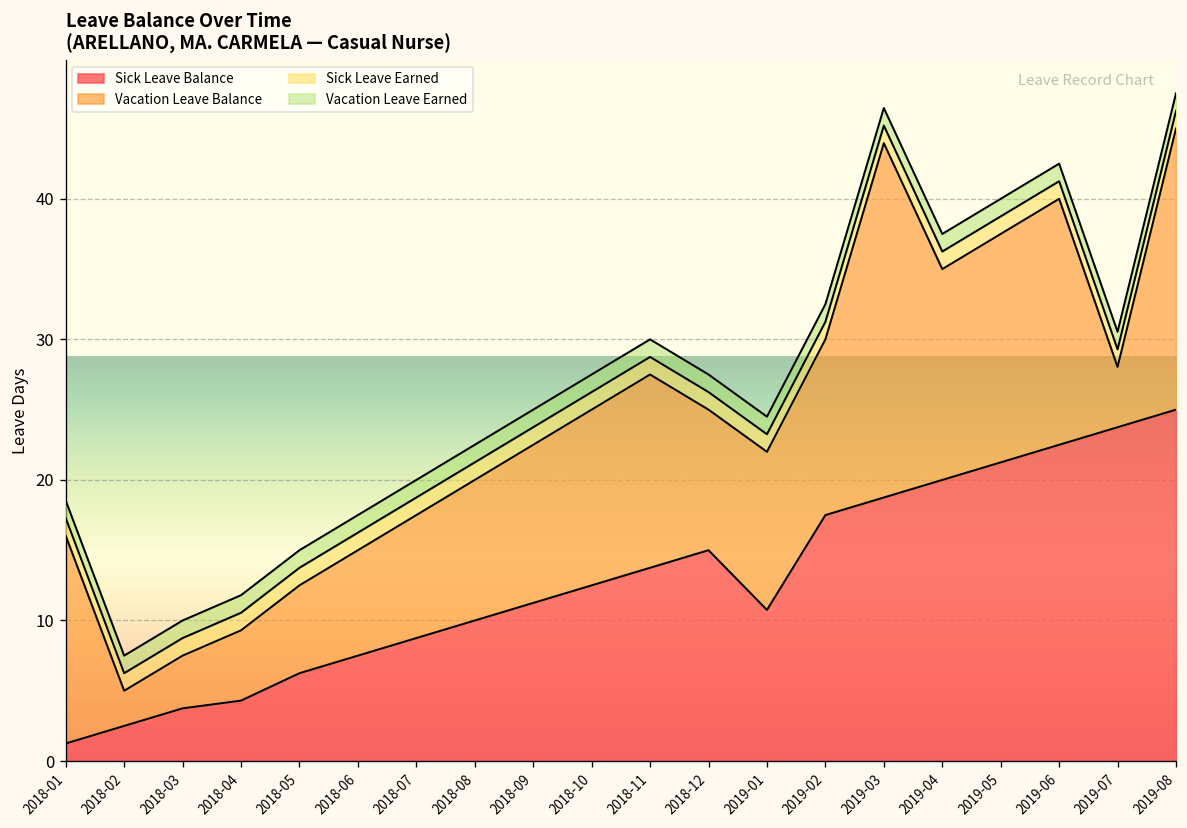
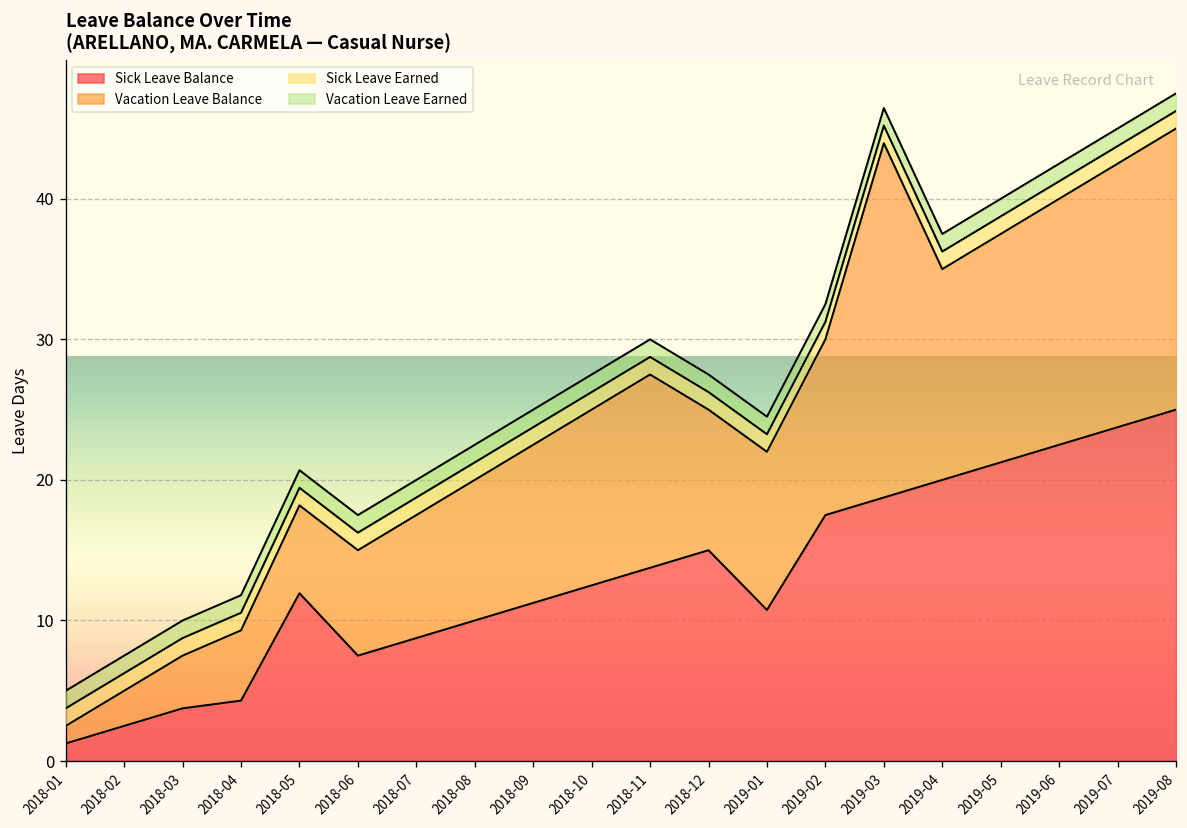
  {
    "Sick Leave Balance": {
      "2018-01": 1.3,
      "2018-02": 2.5,
      "2018-03": 3.8,
      "2018-04": 4.3,
-     "2018-05": 6.3,
+     "2018-05": 11.9,
      "2018-06": 7.5,
      "2018-07": 8.8,
      "2018-08": 10.0,
      "2018-09": 11.3,
      "2018-10": 12.5,
      "2018-11": 13.8,
      "2018-12": 15.0,
      "2019-01": 10.8,
      "2019-02": 17.5,
      "2019-03": 18.8,
      "2019-04": 20.0,
      "2019-05": 21.3,
      "2019-06": 22.5,
      "2019-07": 23.8,
      "2019-08": 25.0
    },
    "Vacation Leave Balance": {
-     "2018-01": 14.8,
+     "2018-01": 1.3,
      "2018-02": 2.5,
      "2018-03": 3.8,
      "2018-04": 5.0,
      "2018-05": 6.2,
      "2018-06": 7.5,
      "2018-07": 8.8,
      "2018-08": 10.0,
      "2018-09": 11.3,
      "2018-10": 12.5,
      "2018-11": 13.8,
      "2018-12": 10.0,
      "2019-01": 11.3,
      "2019-02": 12.5,
      "2019-03": 25.2,
      "2019-04": 15.0,
      "2019-05": 16.3,
      "2019-06": 17.5,
-     "2019-07": 4.3,
+     "2019-07": 18.8,
      "2019-08": 20.0
    },
    "Sick Leave Earned": {
      "2018-01": 1.3,
      "2018-02": 1.3,
      "2018-03": 1.3,
      "2018-04": 1.3,
      "2018-05": 1.3,
      "2018-06": 1.3,
      "2018-07": 1.3,
      "2018-08": 1.3,
      "2018-09": 1.3,
      "2018-10": 1.3,
      "2018-11": 1.3,
      "2018-12": 1.3,
      "2019-01": 1.3,
      "2019-02": 1.3,
      "2019-03": 1.3,
      "2019-04": 1.3,
      "2019-05": 1.3,
      "2019-06": 1.3,
      "2019-07": 1.3,
      "2019-08": 1.3
    },
    "Vacation Leave Earned": {
      "2018-01": 1.3,
      "2018-02": 1.3,
      "2018-03": 1.3,
      "2018-04": 1.3,
      "2018-05": 1.3,
      "2018-06": 1.3,
      "2018-07": 1.3,
      "2018-08": 1.3,
      "2018-09": 1.3,
      "2018-10": 1.3,
      "2018-11": 1.3,
      "2018-12": 1.3,
      "2019-01": 1.3,
      "2019-02": 1.3,
      "2019-03": 1.3,
      "2019-04": 1.3,
      "2019-05": 1.3,
      "2019-06": 1.3,
      "2019-07": 1.3,
      "2019-08": 1.3
    }
  }
